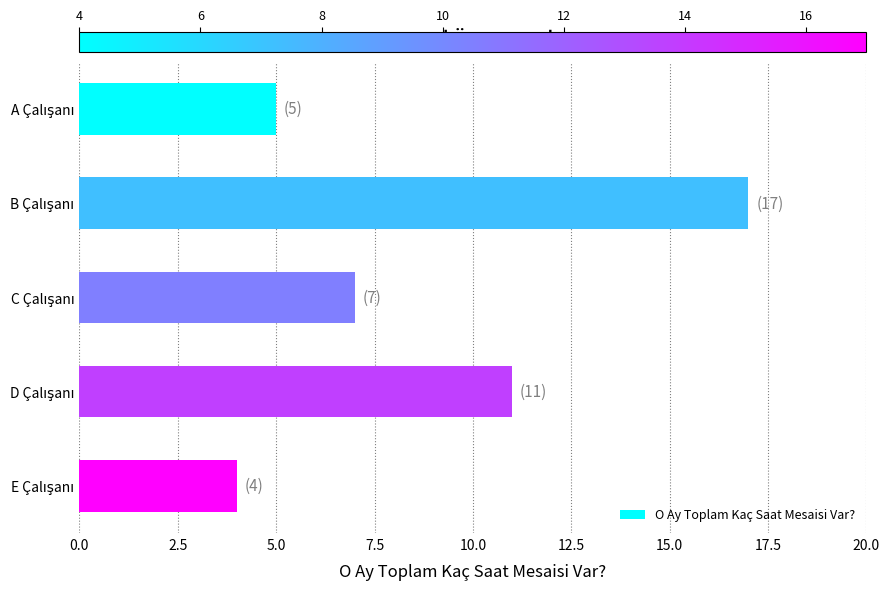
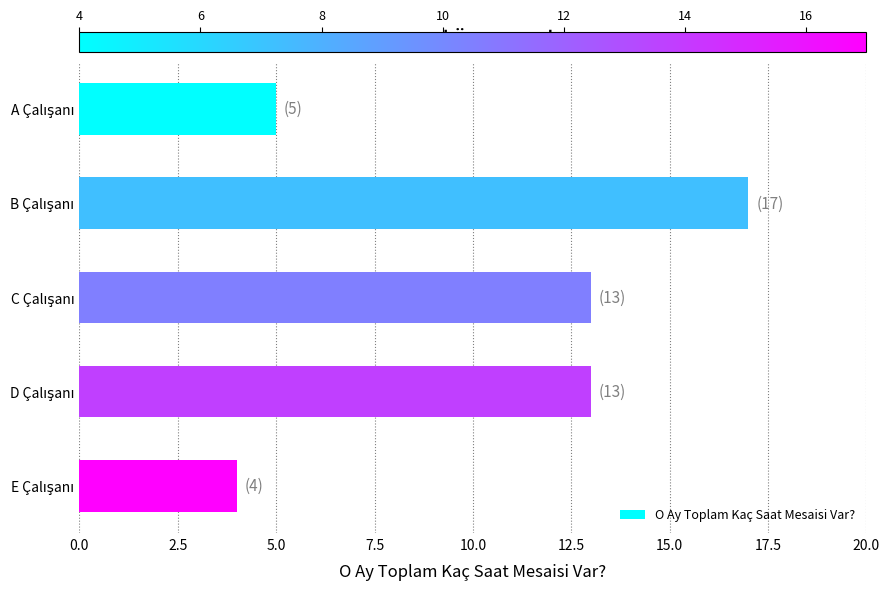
  {
    "A Çalışanı": "(5)",
    "B Çalışanı": "(17)",
-   "C Çalışanı": "(7)",
-   "D Çalışanı": "(11)",
+   "C Çalışanı": "(13)",
+   "D Çalışanı": "(13)",
    "E Çalışanı": "(4)"
  }
